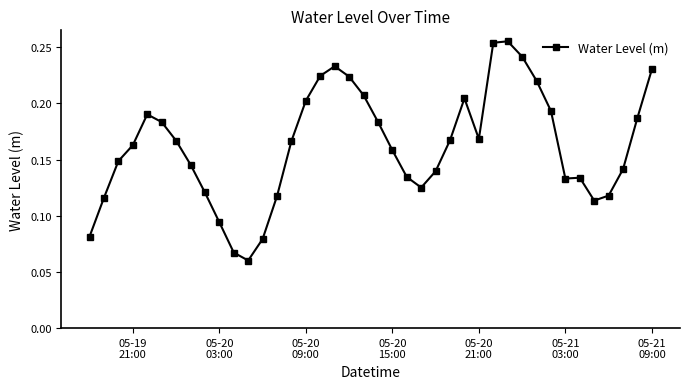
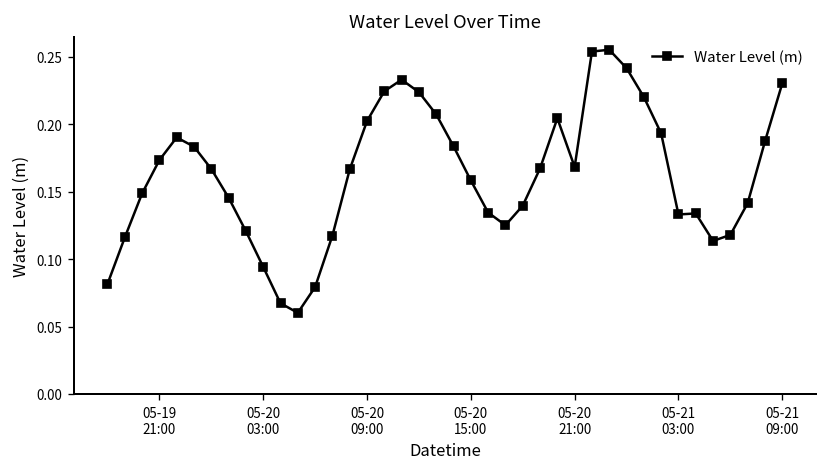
  {
-   "05-19 21:00": 0.163,
+   "05-19 21:00": 0.174,
    "05-20 03:00": 0.094,
    "05-20 09:00": 0.202,
    "05-20 15:00": 0.158,
    "05-20 21:00": 0.168,
    "05-21 03:00": 0.133,
    "05-21 09:00": 0.230
  }
